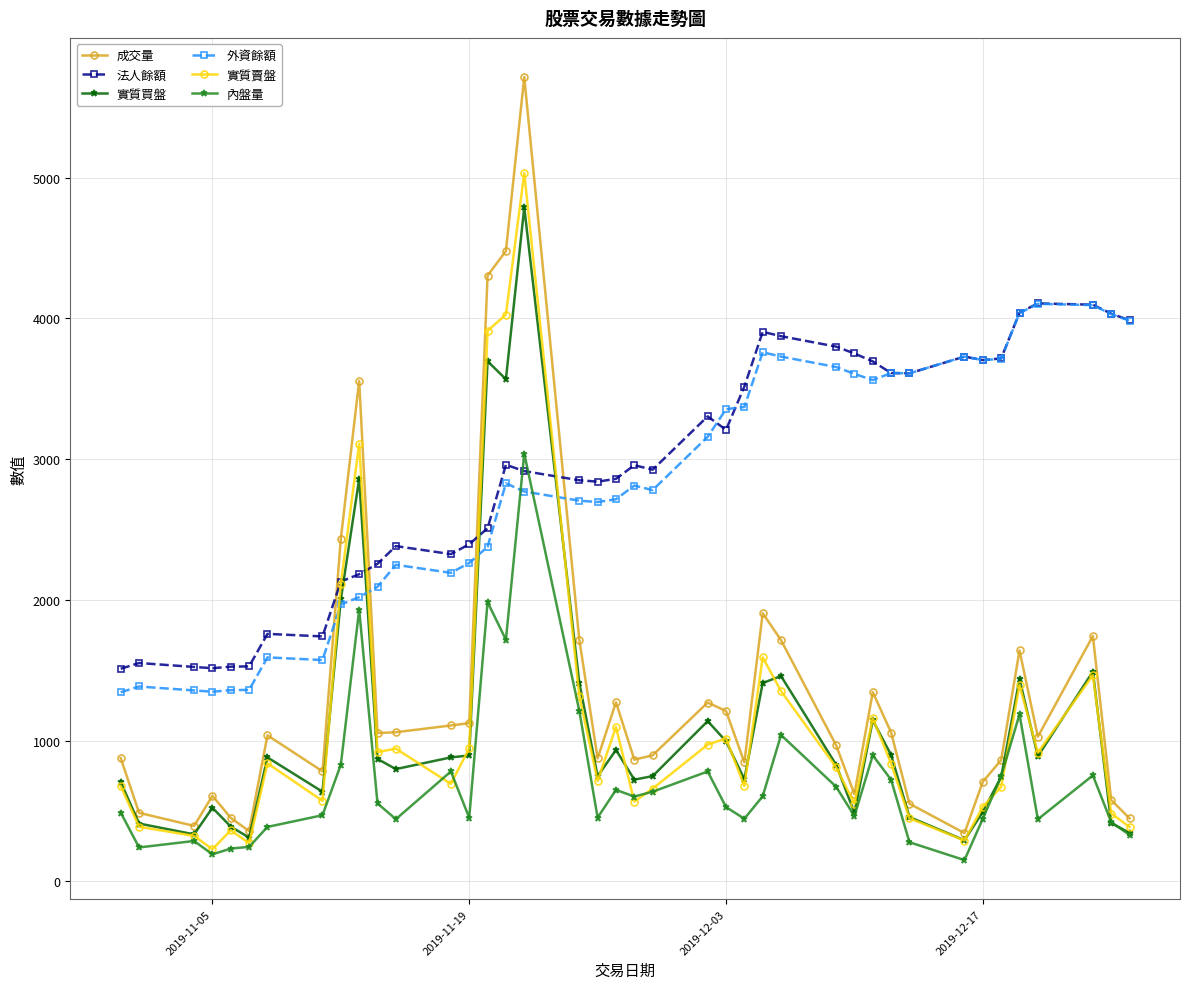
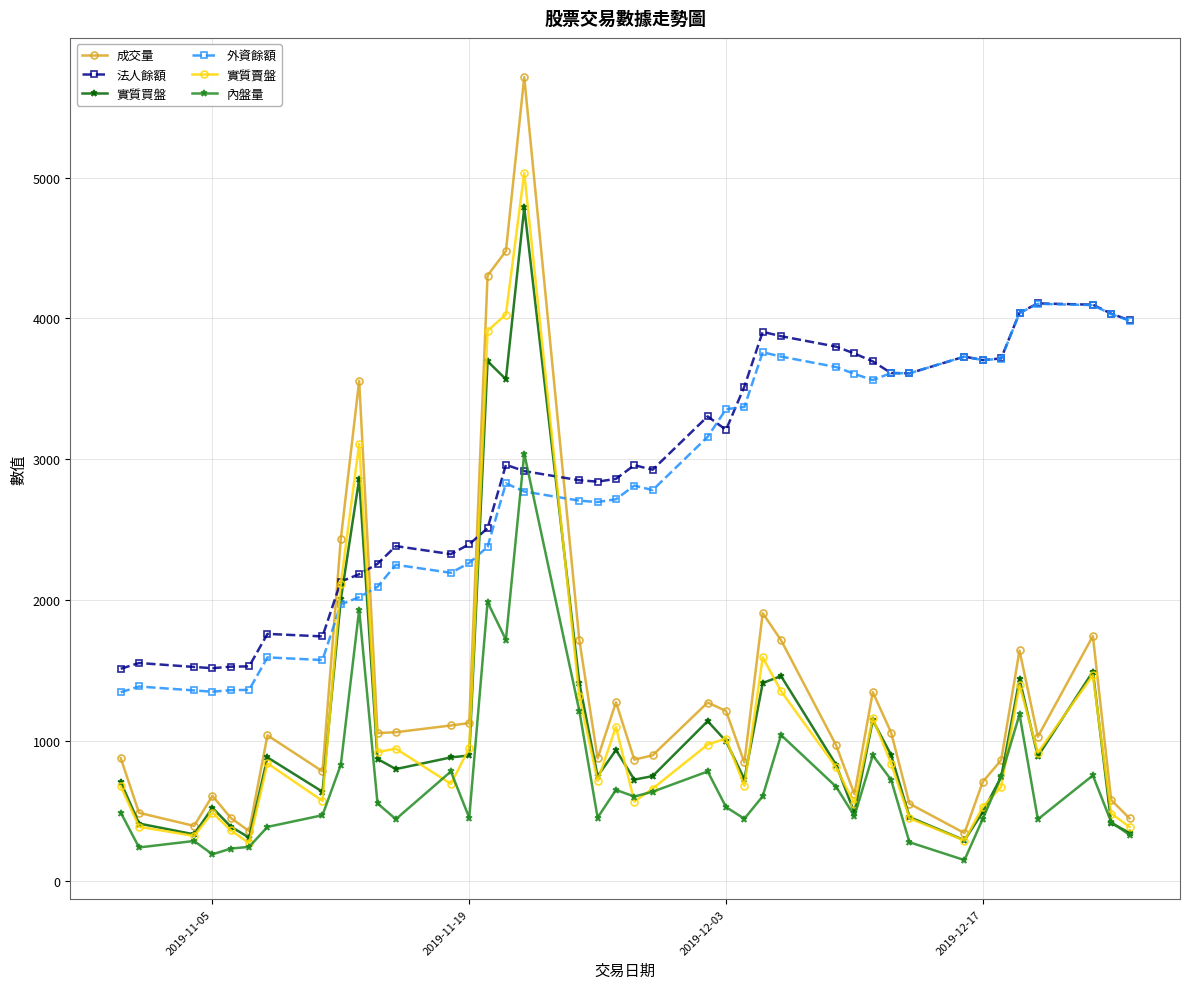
  {
    "成交量": {
      "2019-11-05": 610,
      "2019-11-19": 1120,
      "2019-12-03": 1210,
      "2019-12-17": 710
    },
    "法人餘額": {
      "2019-11-05": 1510,
      "2019-11-19": 2400,
      "2019-12-03": 3210
    },
    "實質買盤": {
      "2019-11-05": 520,
      "2019-11-19": 890,
      "2019-12-03": 1000,
      "2019-12-17": 490
    },
    "外資餘額": {
      "2019-11-05": 1350,
      "2019-11-19": 2260,
      "2019-12-03": 3360
    },
    "實質賣盤": {
-     "2019-11-05": 230,
+     "2019-11-05": 490,
      "2019-11-19": 950,
      "2019-12-03": 1010,
      "2019-12-17": 530
    },
    "內盤量": {
      "2019-11-05": 190,
      "2019-11-19": 450,
      "2019-12-03": 530,
      "2019-12-17": 440
    }
  }
